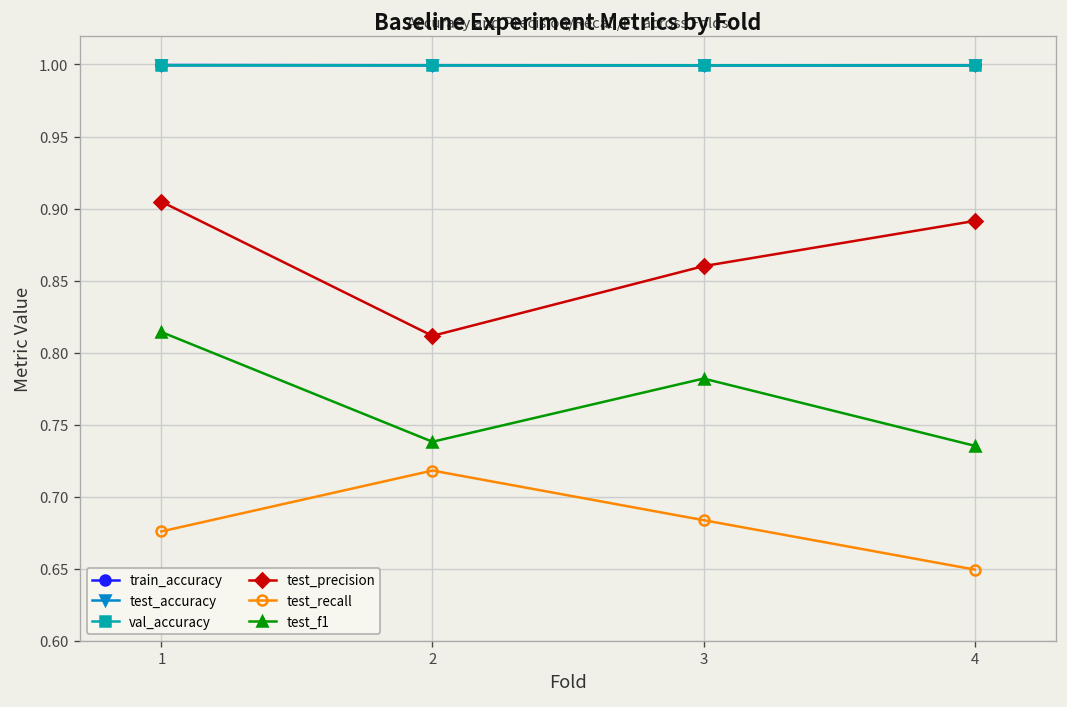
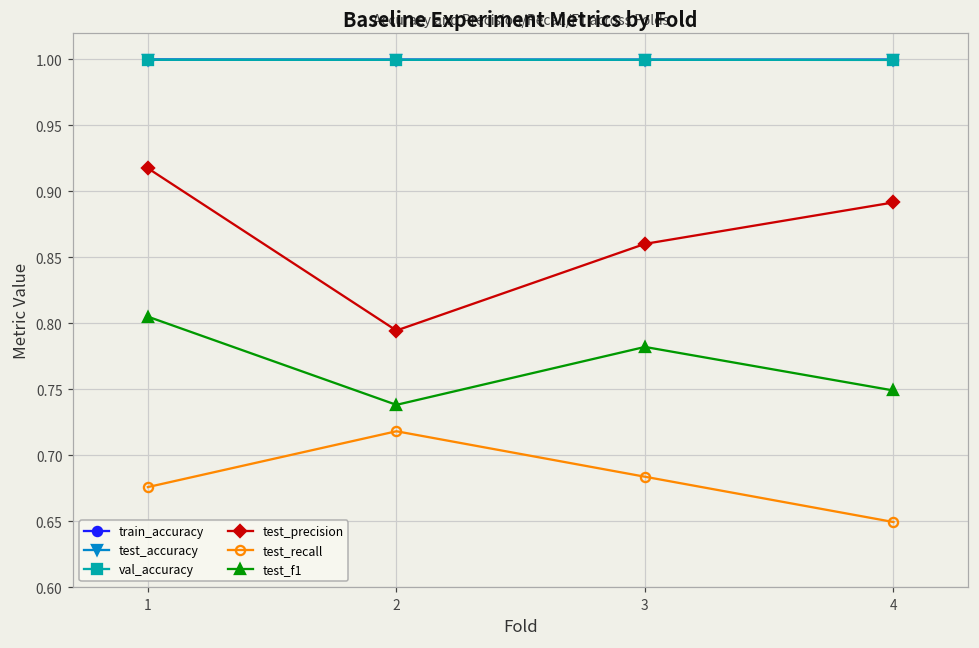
  {
    "val_accuracy": {
      "3": 0.999
    },
    "test_precision": {
-     "1": 0.905,
-     "2": 0.812,
+     "1": 0.917,
+     "2": 0.794,
      "3": 0.860,
      "4": 0.891
    },
    "test_recall": {
      "1": 0.676,
      "2": 0.718,
      "3": 0.684,
      "4": 0.649
    },
    "test_f1": {
-     "1": 0.814,
+     "1": 0.805,
      "2": 0.738,
      "3": 0.782,
-     "4": 0.735
+     "4": 0.749
    }
  }
